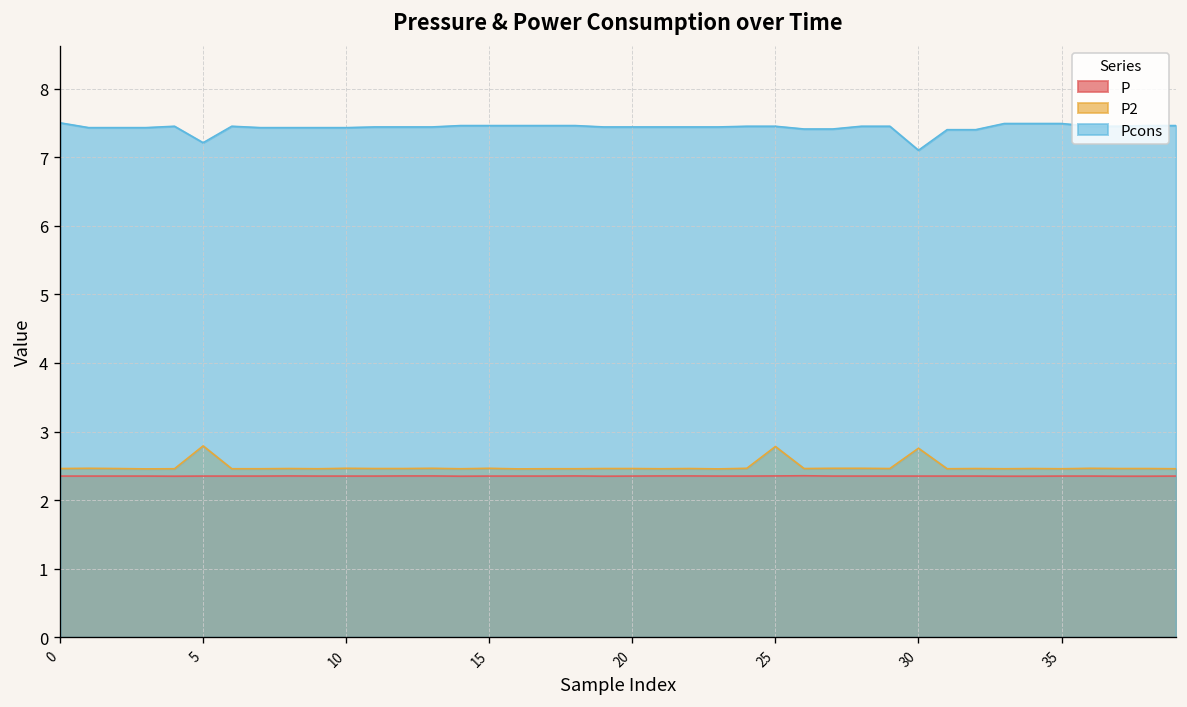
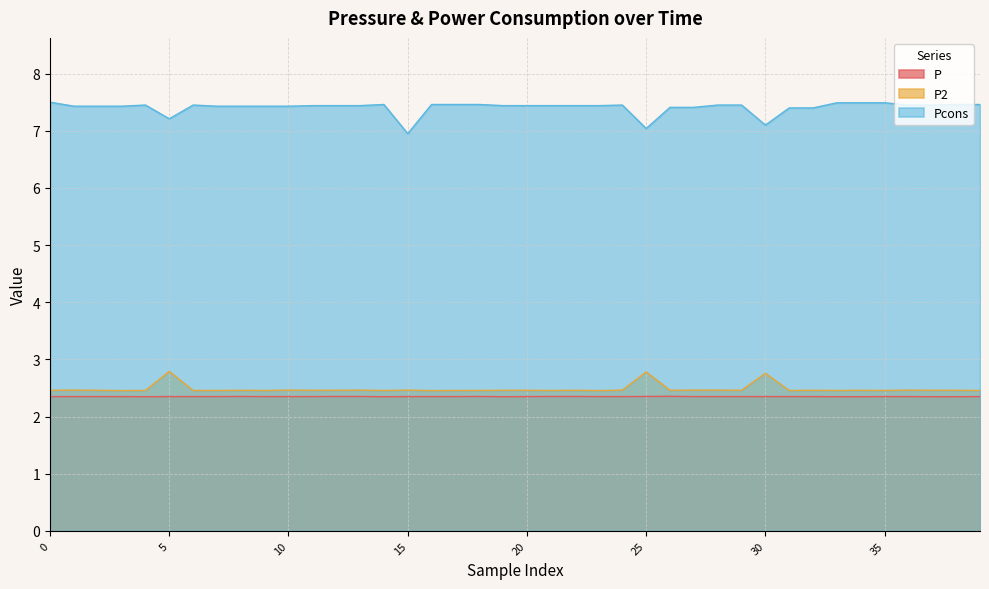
  {
    "P": {
      "0": 2.4,
      "5": 2.4,
      "10": 2.4,
      "15": 2.4,
      "20": 2.4,
      "25": 2.4,
      "30": 2.4,
      "35": 2.4
    },
    "P2": {
      "0": 2.5,
      "5": 2.8,
      "10": 2.5,
      "15": 2.5,
      "20": 2.5,
      "25": 2.8,
      "30": 2.8,
      "35": 2.5
    },
    "Pcons": {
      "0": 7.5,
      "5": 7.2,
      "10": 7.4,
-     "15": 7.5,
+     "15": 7.0,
      "20": 7.4,
-     "25": 7.5,
+     "25": 7.0,
      "30": 7.1,
      "35": 7.5
    }
  }
